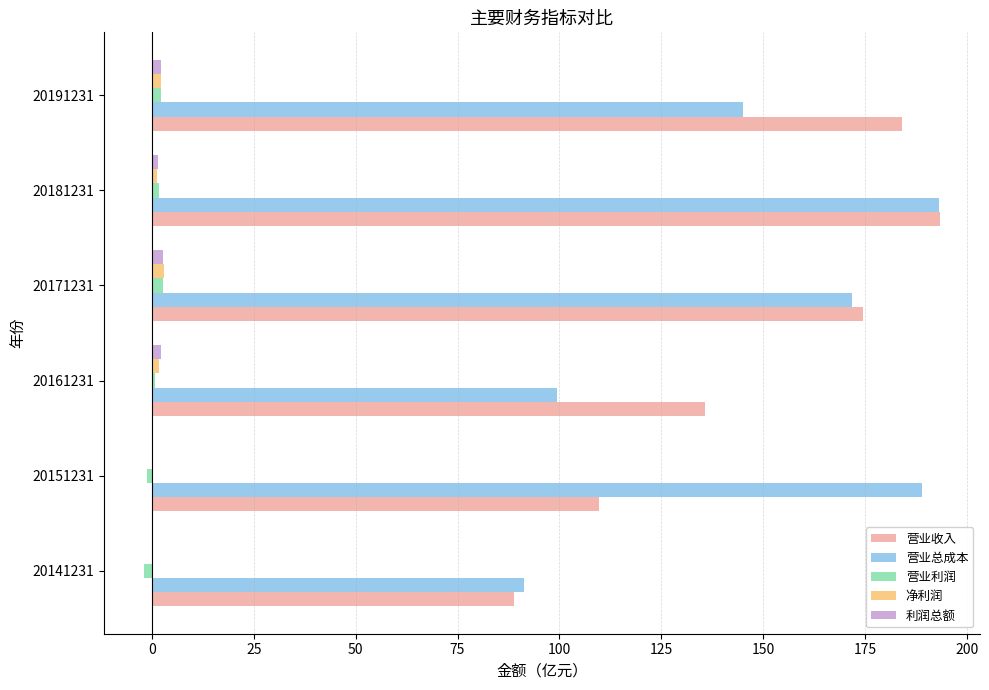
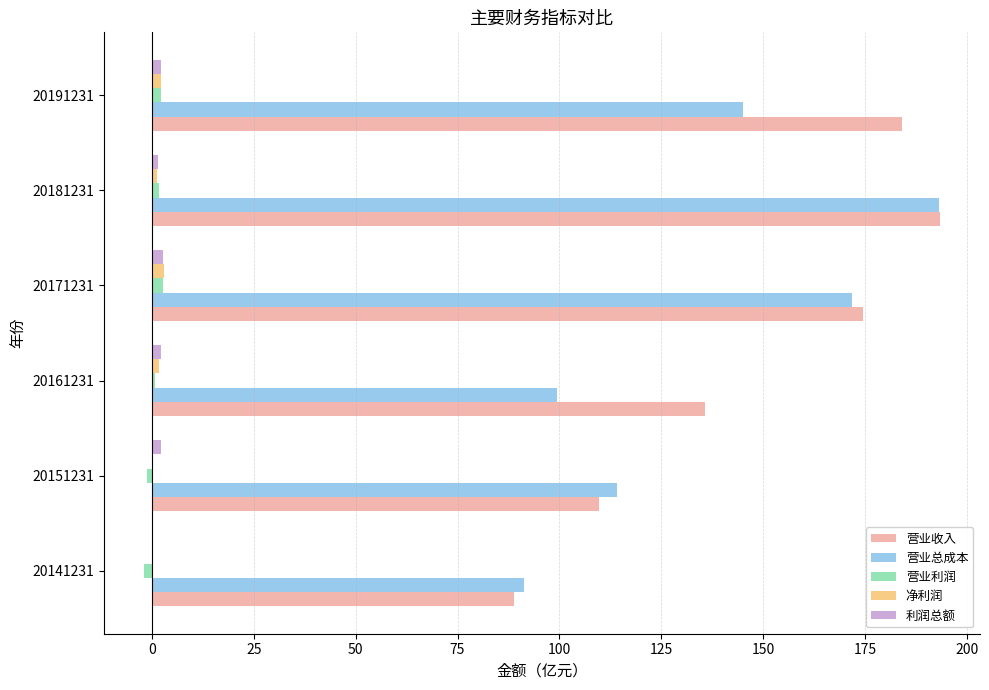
  {
    "营业总成本": {
      "20191231": 145,
      "20181231": 193,
      "20171231": 172,
      "20161231": 99,
-     "20151231": 189,
+     "20151231": 114,
      "20141231": 91
    },
    "营业利润": {
      "20191231": 2,
      "20181231": 2,
      "20171231": 3,
      "20161231": 1,
      "20151231": -1,
      "20141231": -2
    },
    "利润总额": {
      "20191231": 2,
      "20181231": 1,
      "20171231": 3,
      "20161231": 2,
-     "20151231": 0
+     "20151231": 2
    }
  }
